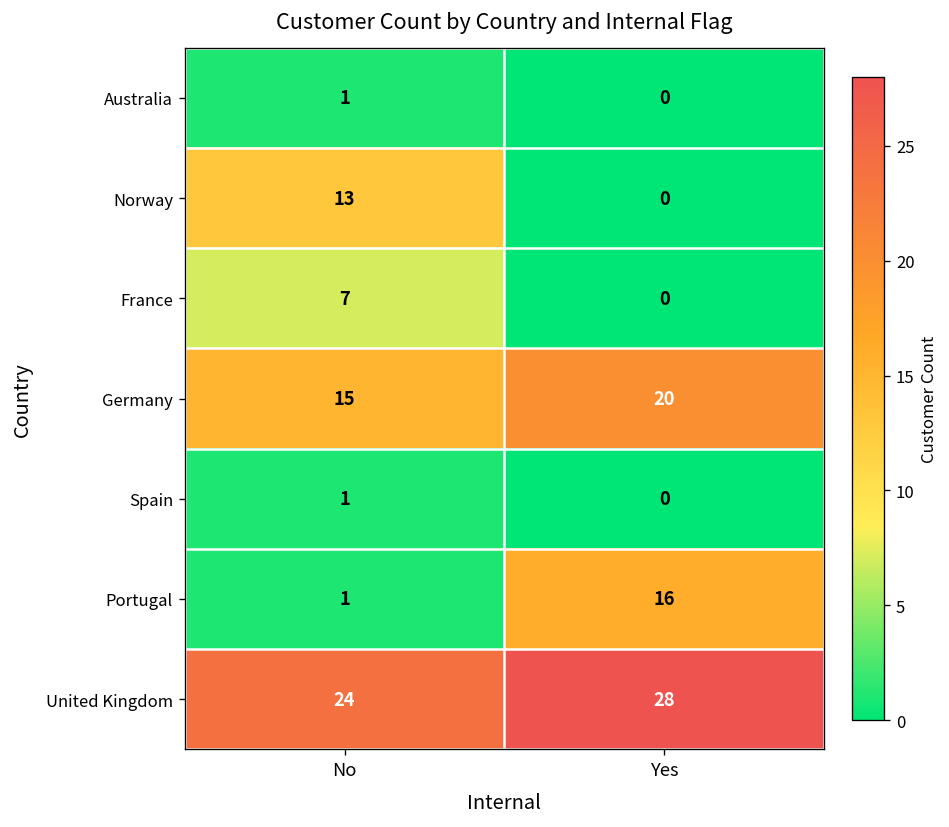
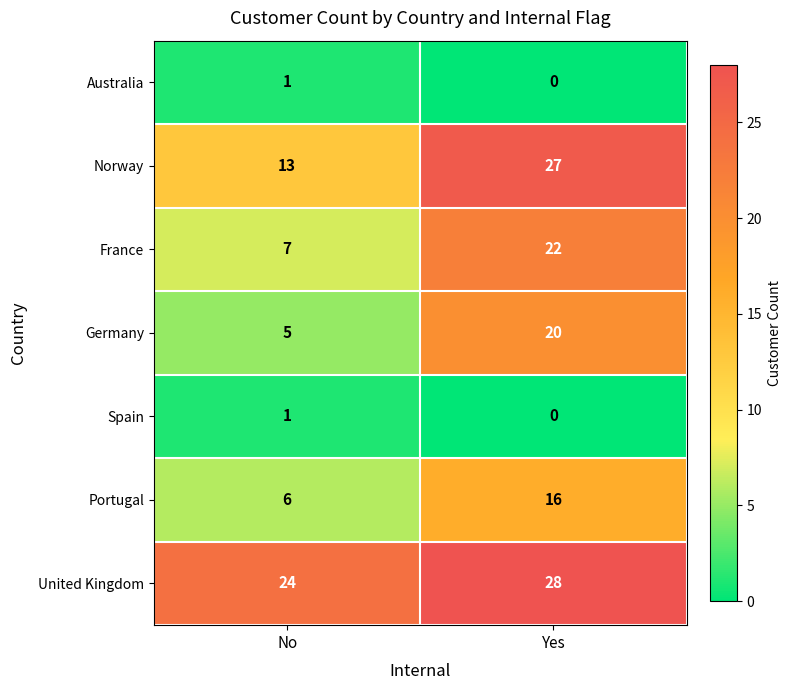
  {
    "Australia": {
      "No": 1,
      "Yes": 0
    },
    "Norway": {
      "No": 13,
-     "Yes": 0
+     "Yes": 27
    },
    "France": {
      "No": 7,
-     "Yes": 0
+     "Yes": 22
    },
    "Germany": {
-     "No": 15,
+     "No": 5,
      "Yes": 20
    },
    "Spain": {
      "No": 1,
      "Yes": 0
    },
    "Portugal": {
-     "No": 1,
+     "No": 6,
      "Yes": 16
    },
    "United Kingdom": {
      "No": 24,
      "Yes": 28
    }
  }
